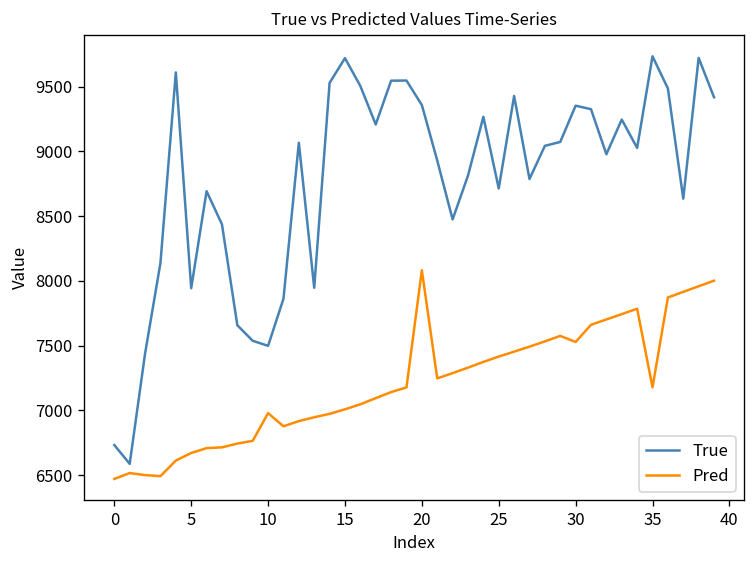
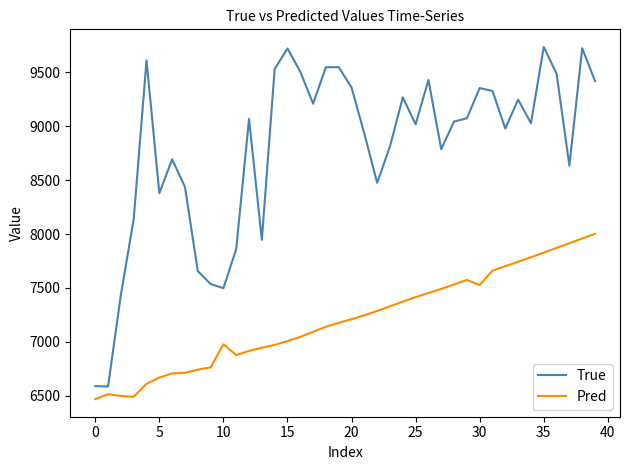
  {
    "True": {
-     "0": 6730,
-     "5": 7940,
+     "0": 6590,
+     "5": 8380,
      "10": 7500,
      "15": 9720,
      "20": 9360,
-     "25": 8710,
+     "25": 9020,
      "30": 9350,
      "35": 9730
    },
    "Pred": {
      "0": 6470,
      "5": 6670,
      "10": 6980,
      "15": 7010,
-     "20": 8080,
+     "20": 7210,
      "25": 7420,
      "30": 7530,
-     "35": 7180
+     "35": 7830
    }
  }
